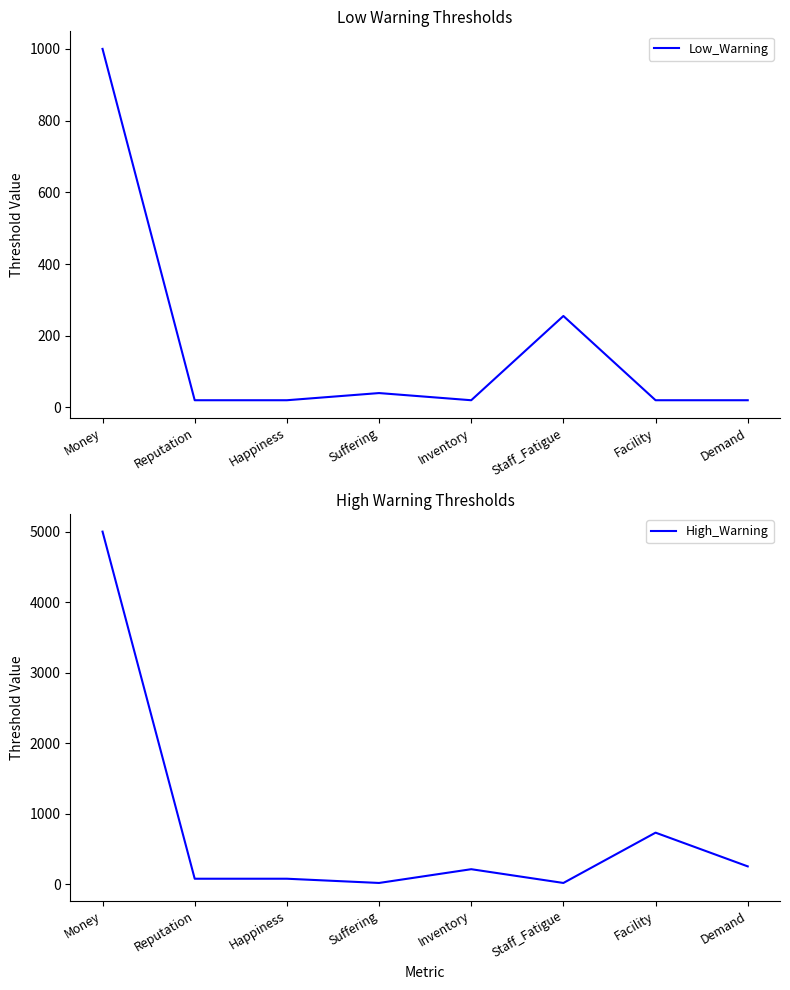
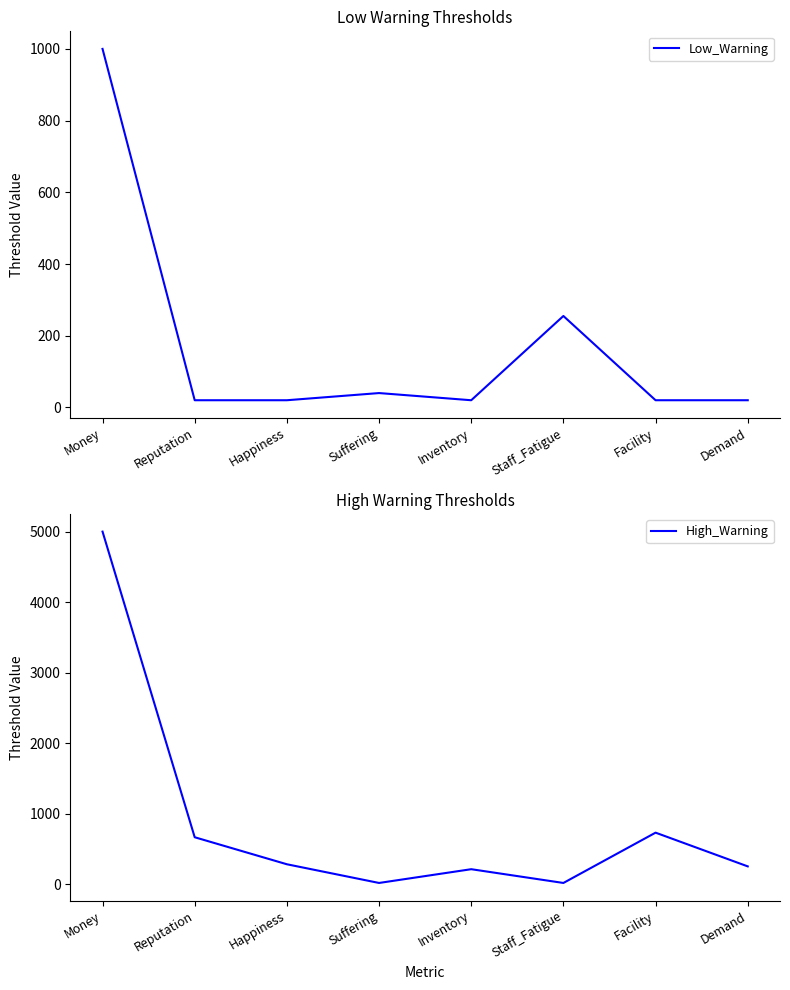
  {
    "Low Warning Thresholds": {
      "Money": 1000,
      "Reputation": 20,
      "Happiness": 20,
      "Suffering": 40,
      "Inventory": 20,
      "Staff_Fatigue": 260,
      "Facility": 20,
      "Demand": 20
    },
    "High Warning Thresholds": {
      "Money": 5000,
-     "Reputation": 100,
-     "Happiness": 100,
+     "Reputation": 700,
+     "Happiness": 300,
      "Suffering": 0,
      "Inventory": 200,
      "Staff_Fatigue": 0,
      "Facility": 700,
      "Demand": 300
    }
  }
